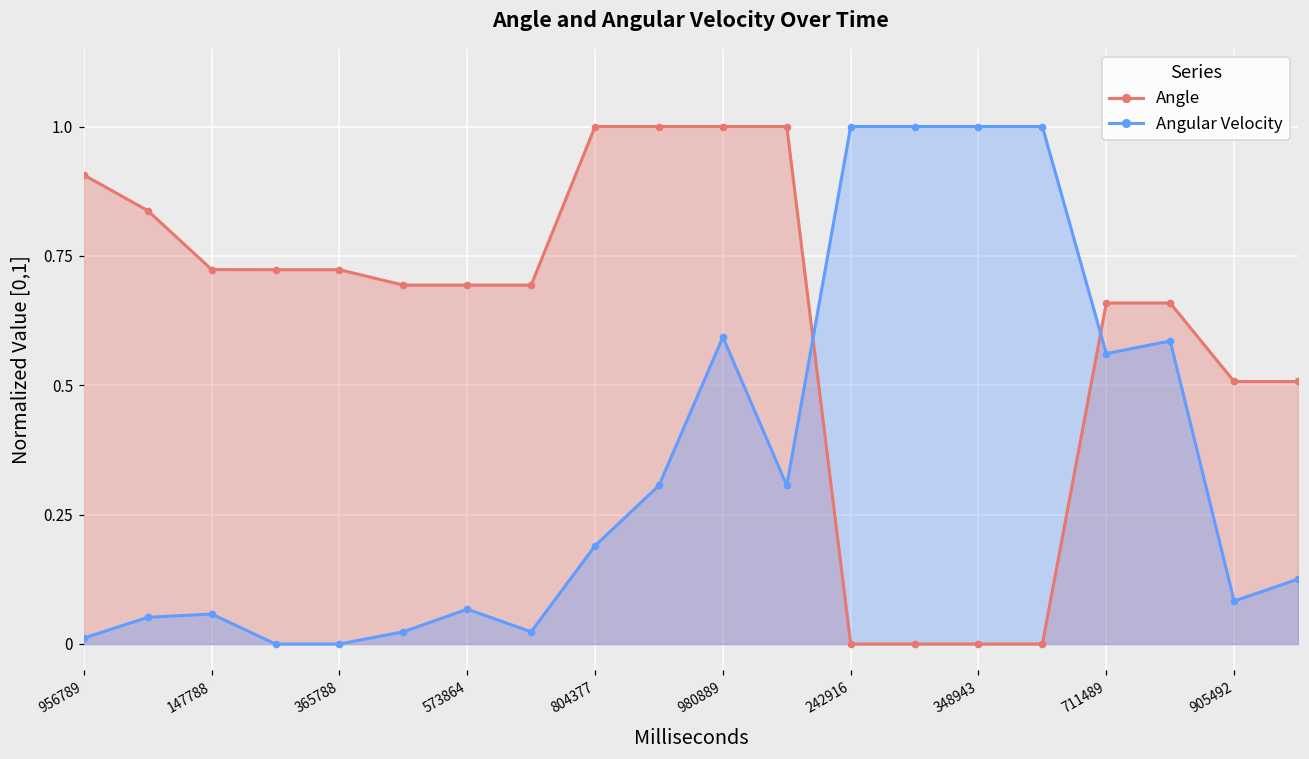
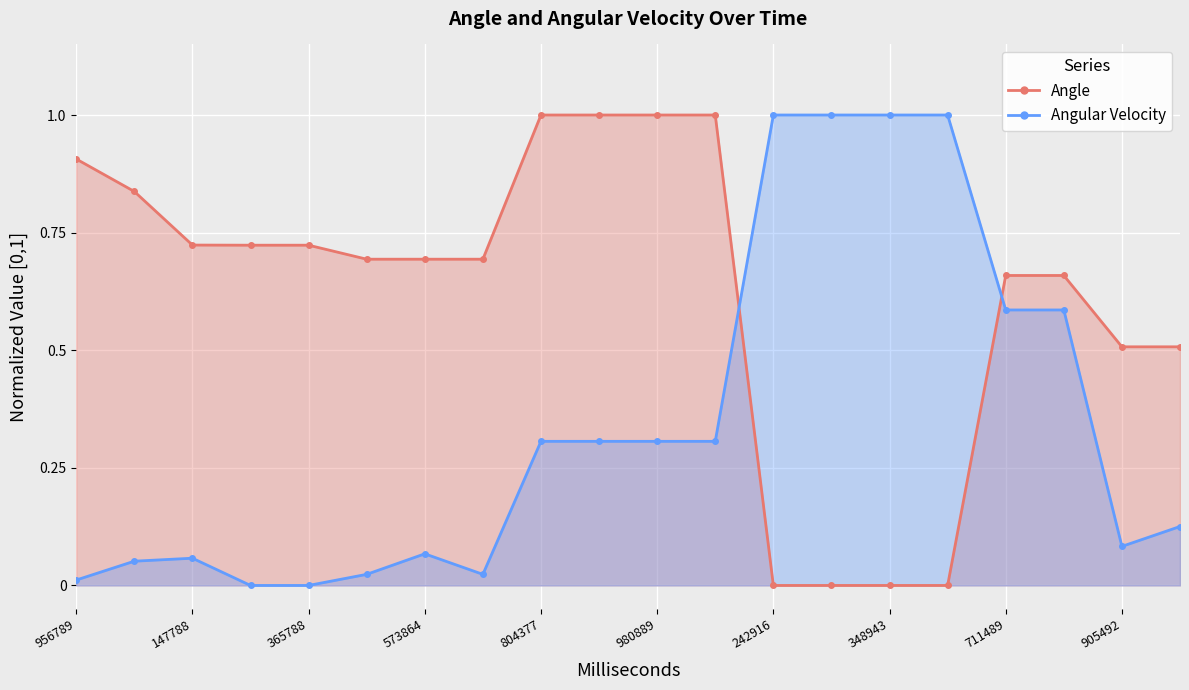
  {
    "Angle": {
      "956789": 0.91,
      "147788": 0.72,
      "365788": 0.72,
      "573864": 0.69,
      "804377": 1.00,
      "980889": 1.00,
      "242916": 0.00,
      "348943": 0.00,
      "711489": 0.66,
      "905492": 0.51
    },
    "Angular Velocity": {
      "956789": 0.01,
      "147788": 0.06,
      "365788": 0.00,
      "573864": 0.07,
-     "804377": 0.19,
-     "980889": 0.59,
+     "804377": 0.31,
+     "980889": 0.31,
      "242916": 1.00,
      "348943": 1.00,
-     "711489": 0.56,
+     "711489": 0.59,
      "905492": 0.08
    }
  }
